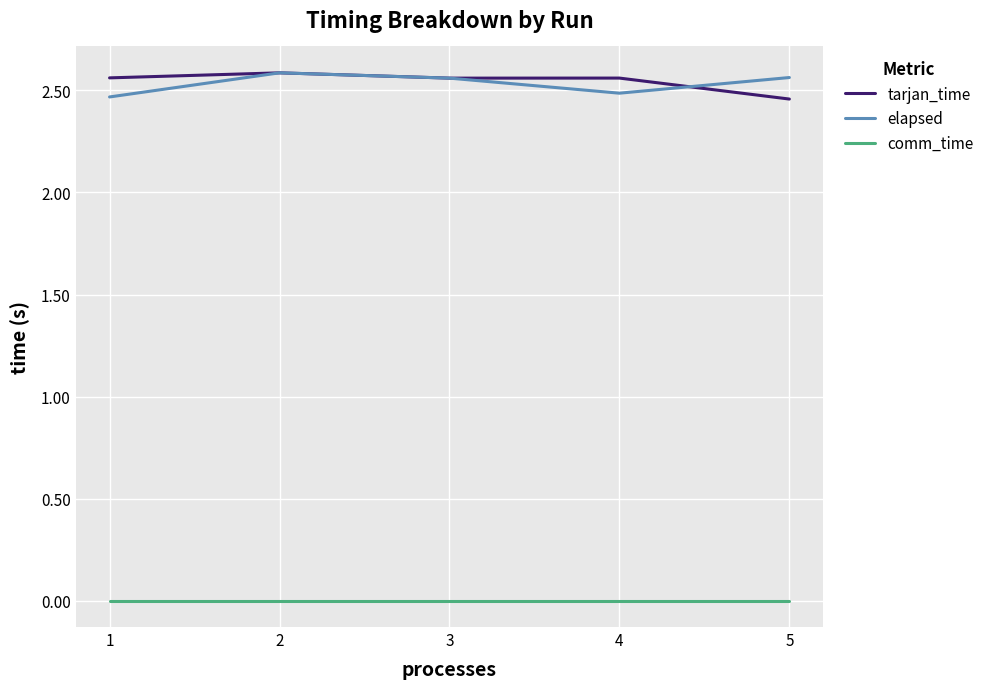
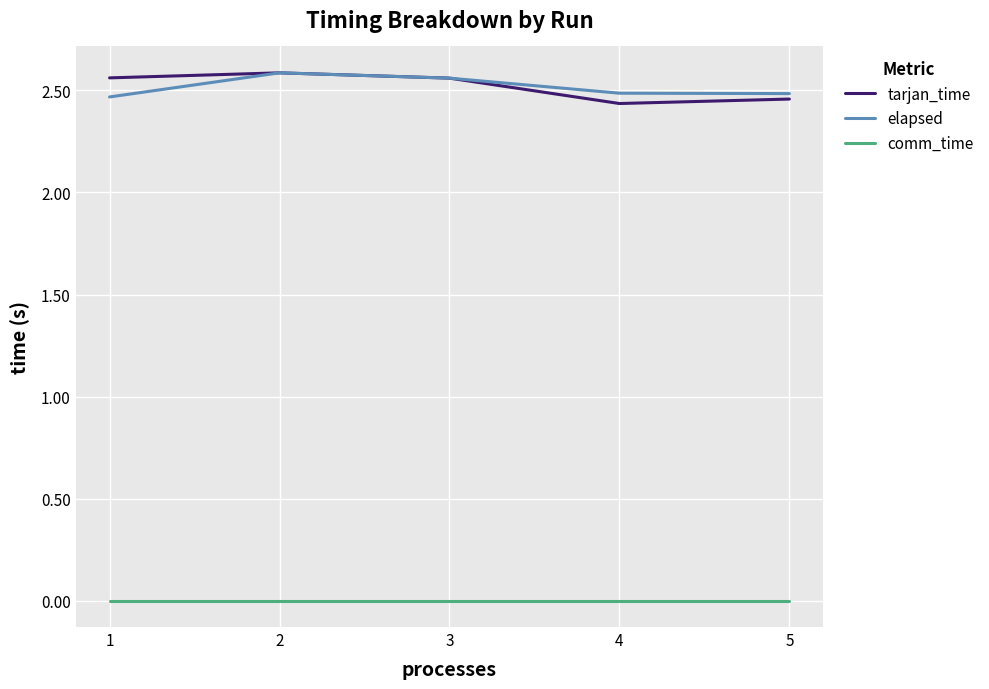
  {
    "tarjan_time": {
      "1": 2.56,
-     "4": 2.56,
+     "4": 2.44,
      "5": 2.46
    },
    "elapsed": {
      "1": 2.47,
      "4": 2.49,
-     "5": 2.56
+     "5": 2.48
    },
    "comm_time": {
      "1": 0.00,
      "2": 0.00,
      "3": 0.00,
      "4": 0.00,
      "5": 0.00
    }
  }
